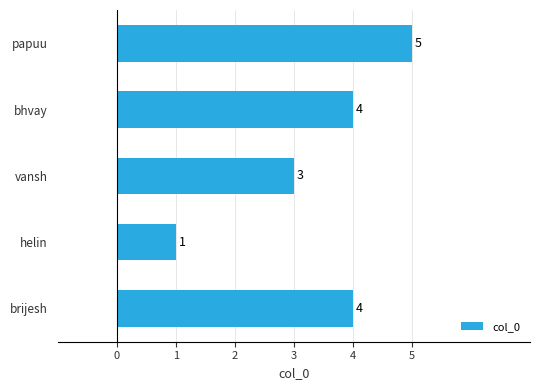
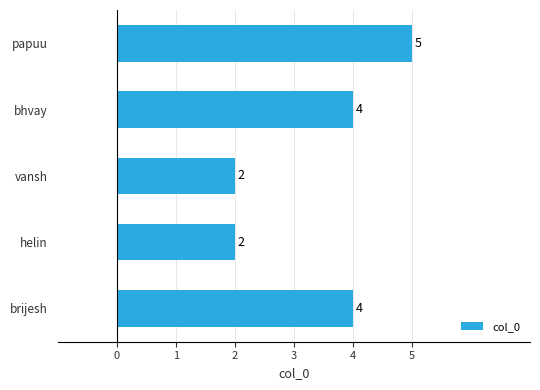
  {
    "papuu": 5,
    "bhvay": 4,
-   "vansh": 3,
-   "helin": 1,
+   "vansh": 2,
+   "helin": 2,
    "brijesh": 4
  }
